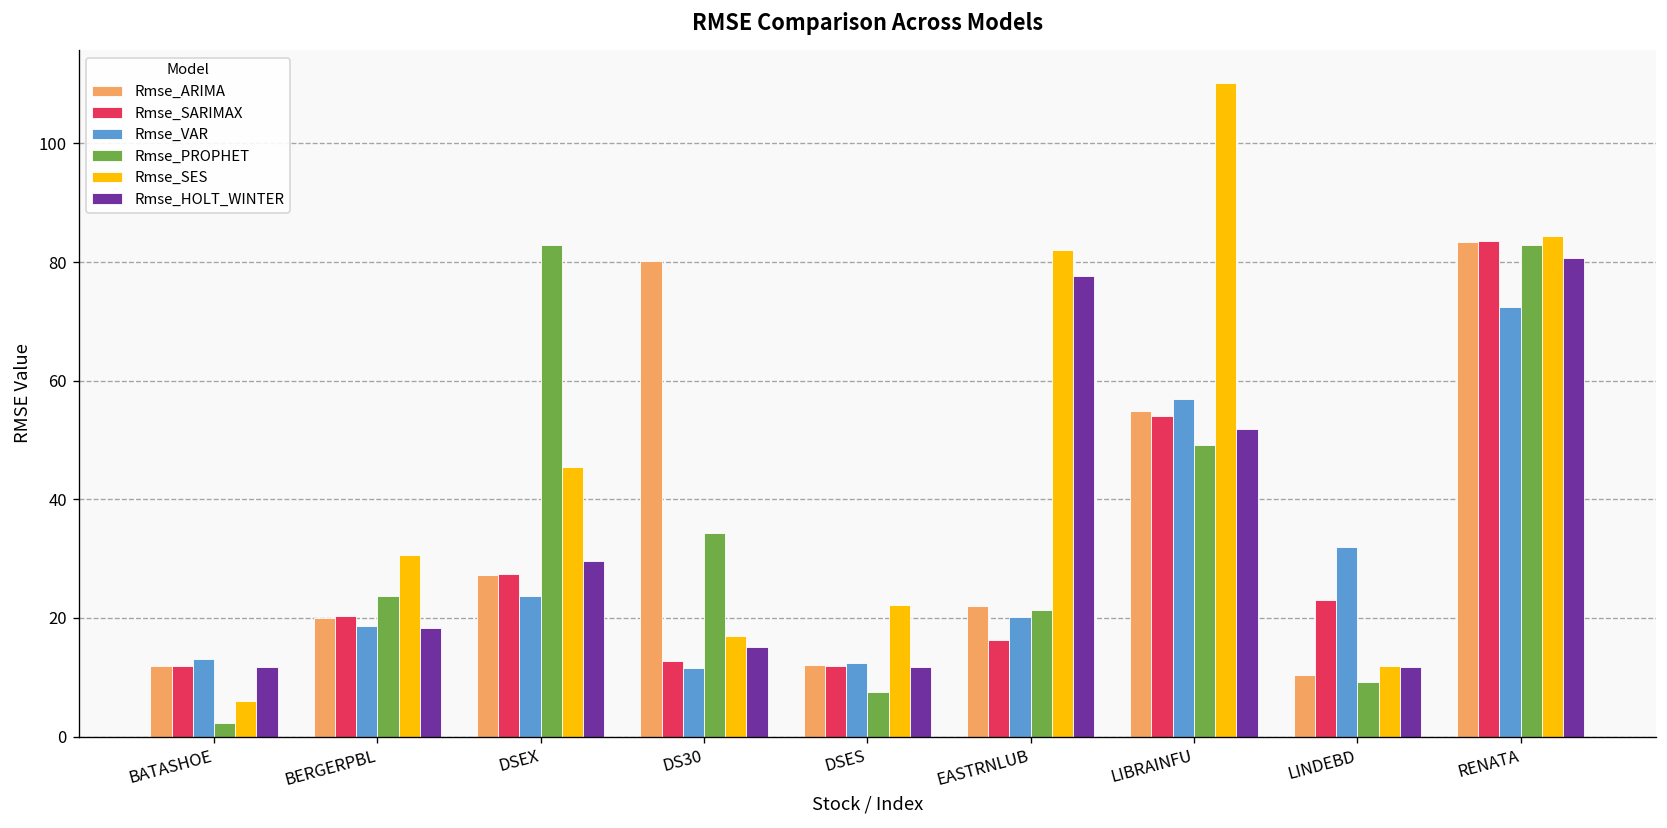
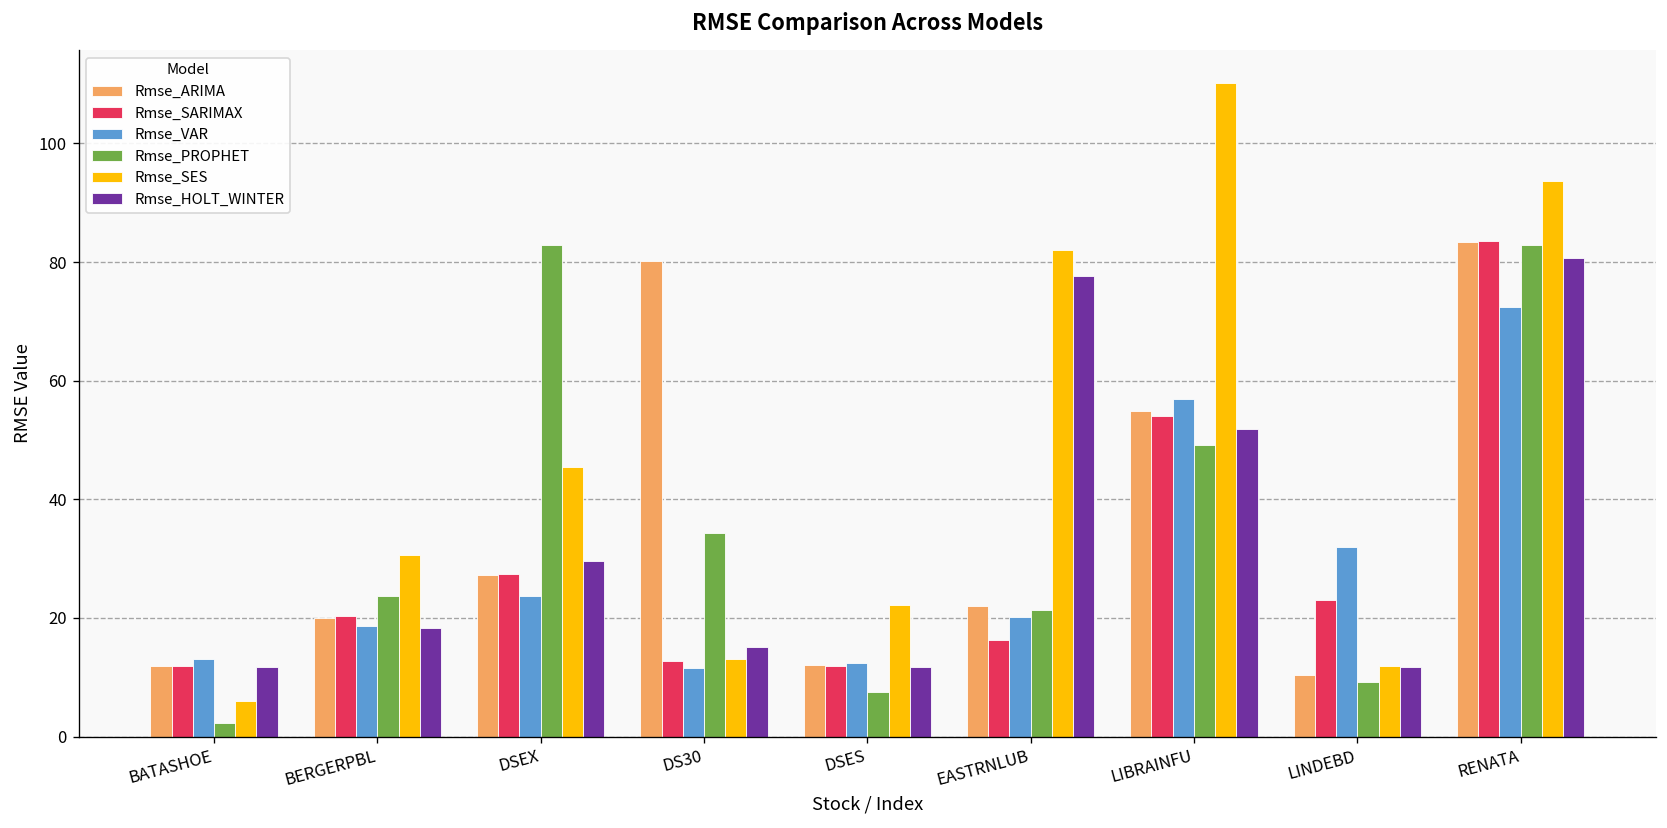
  {
    "Rmse_ARIMA": {
      "BATASHOE": 12,
      "BERGERPBL": 20,
      "DSEX": 27,
      "DS30": 80,
      "DSES": 12,
      "EASTRNLUB": 22,
      "LIBRAINFU": 55,
      "LINDEBD": 10,
      "RENATA": 83
    },
    "Rmse_SARIMAX": {
      "BATASHOE": 12,
      "BERGERPBL": 20,
      "DSEX": 27,
      "DS30": 13,
      "DSES": 12,
      "EASTRNLUB": 16,
      "LIBRAINFU": 54,
      "LINDEBD": 23,
      "RENATA": 83
    },
    "Rmse_VAR": {
      "BATASHOE": 13,
      "BERGERPBL": 19,
      "DSEX": 24,
      "DS30": 12,
      "DSES": 12,
      "EASTRNLUB": 20,
      "LIBRAINFU": 57,
      "LINDEBD": 32,
      "RENATA": 72
    },
    "Rmse_PROPHET": {
      "BATASHOE": 2,
      "BERGERPBL": 24,
      "DSEX": 83,
      "DS30": 34,
      "DSES": 8,
      "EASTRNLUB": 21,
      "LIBRAINFU": 49,
      "LINDEBD": 9,
      "RENATA": 83
    },
    "Rmse_SES": {
      "BATASHOE": 6,
      "BERGERPBL": 31,
      "DSEX": 45,
-     "DS30": 17,
+     "DS30": 13,
      "DSES": 22,
      "EASTRNLUB": 82,
      "LIBRAINFU": 110,
      "LINDEBD": 12,
-     "RENATA": 84
+     "RENATA": 94
    },
    "Rmse_HOLT_WINTER": {
      "BATASHOE": 12,
      "BERGERPBL": 18,
      "DSEX": 30,
      "DS30": 15,
      "DSES": 12,
      "EASTRNLUB": 78,
      "LIBRAINFU": 52,
      "LINDEBD": 12,
      "RENATA": 81
    }
  }
